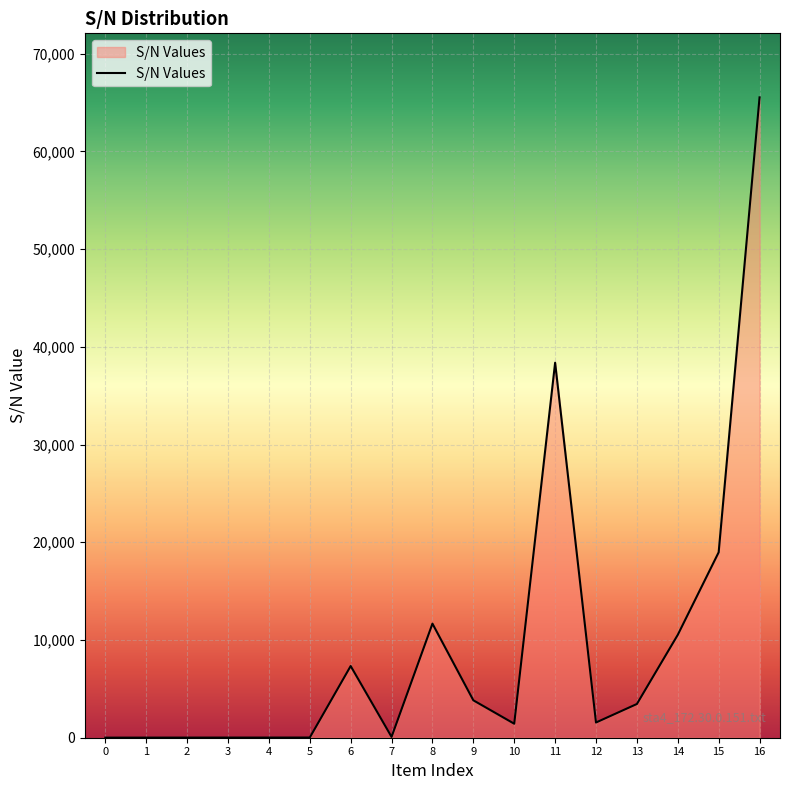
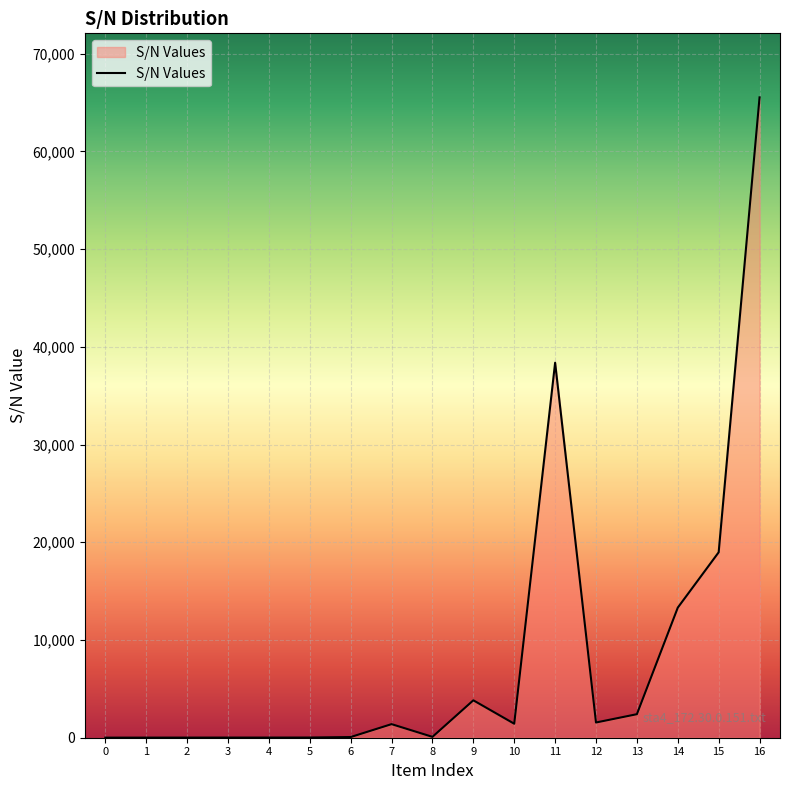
  {
    "0": "0",
    "1": "0",
    "2": "0",
    "3": "0",
    "4": "0",
    "5": "0",
-   "6": "7,000",
-   "7": "0",
-   "8": "12,000",
+   "6": "0",
+   "7": "1,000",
+   "8": "0",
    "9": "4,000",
    "10": "1,000",
    "11": "38,000",
    "12": "2,000",
-   "13": "3,000",
-   "14": "11,000",
+   "13": "2,000",
+   "14": "13,000",
    "15": "19,000",
    "16": "66,000"
  }
